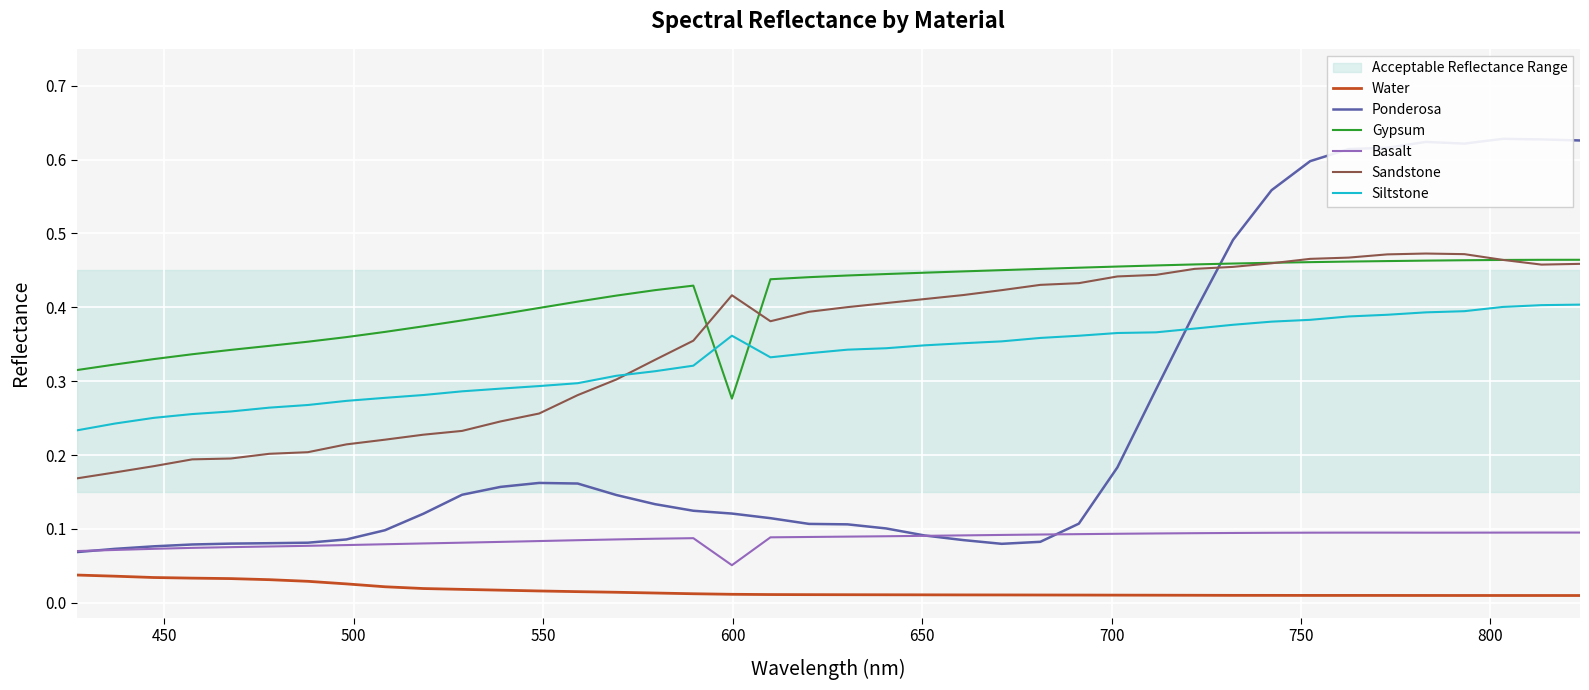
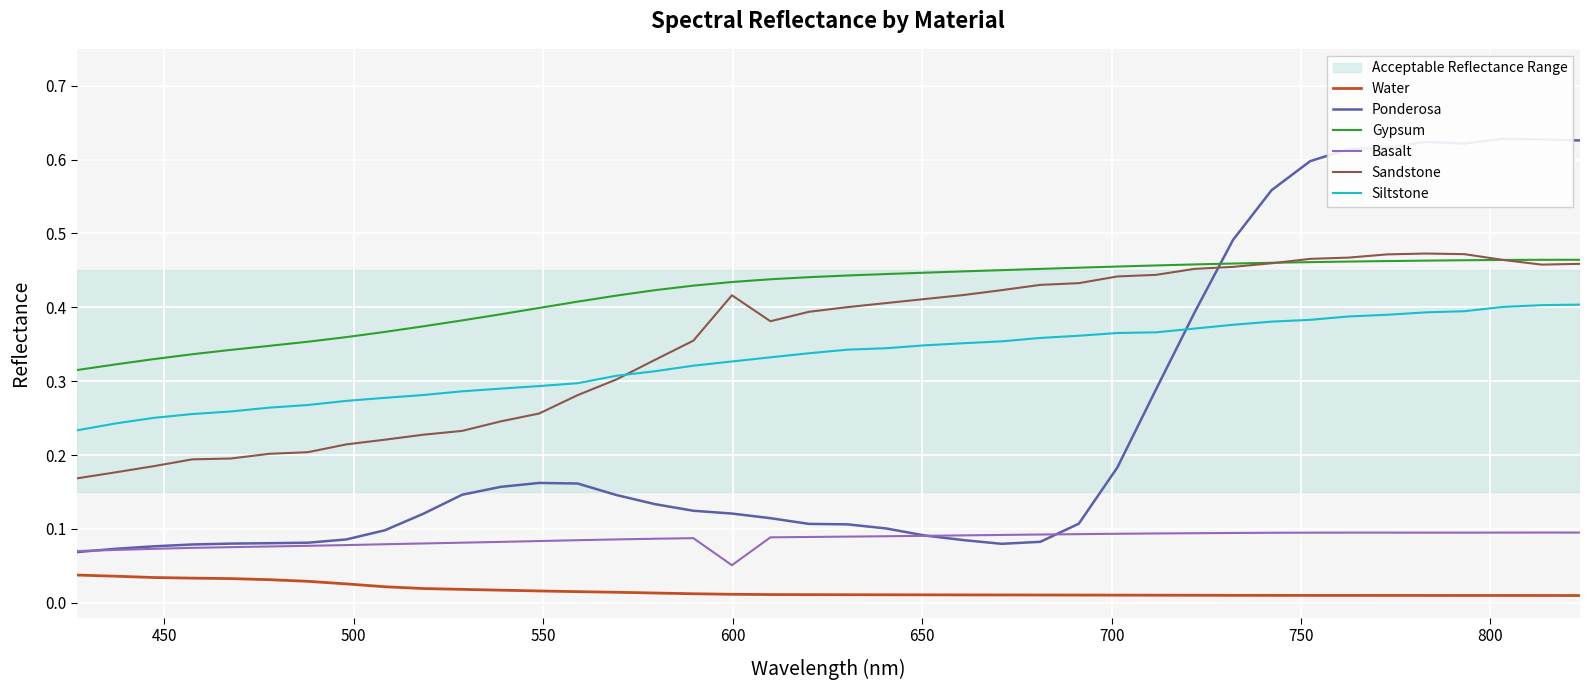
  {
    "Water": {
      "600": 0.01
    },
    "Ponderosa": {
      "600": 0.12
    },
    "Gypsum": {
-     "600": 0.28
+     "600": 0.43
    },
    "Basalt": {
      "600": 0.05
    },
    "Sandstone": {
      "600": 0.42
    },
    "Siltstone": {
-     "600": 0.36
+     "600": 0.33
    }
  }
